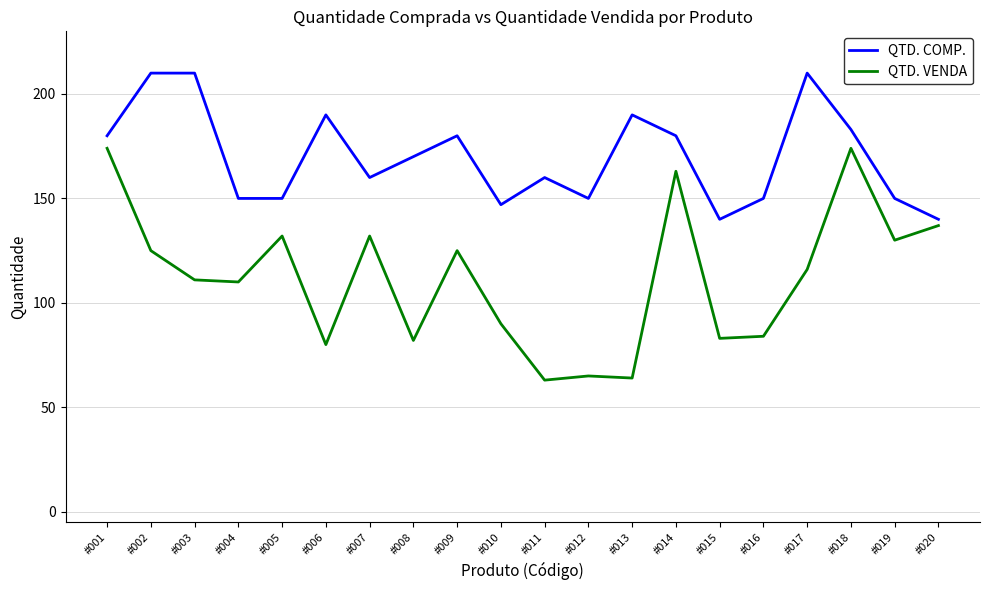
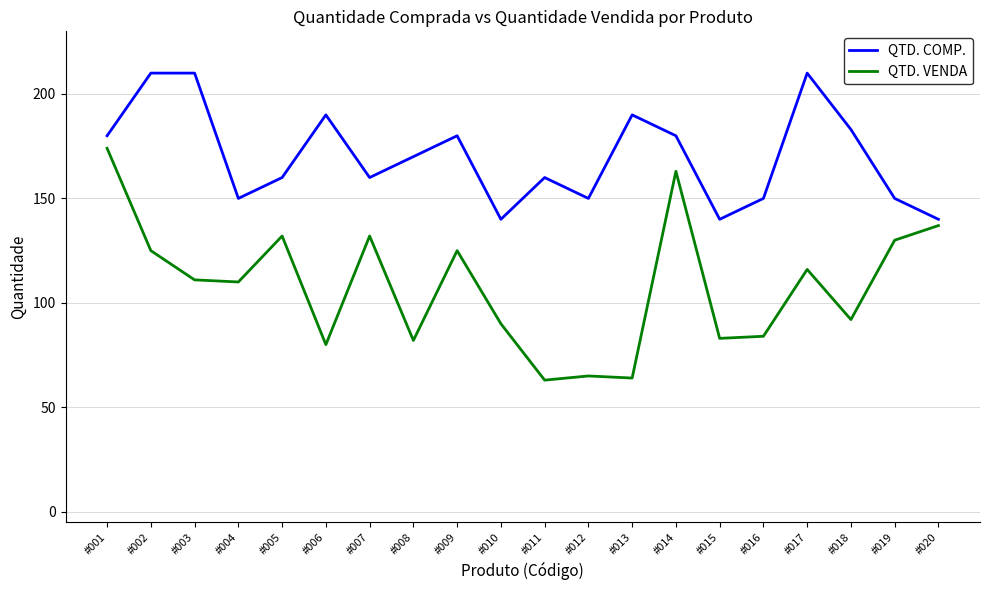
  {
    "QTD. COMP.": {
      "#001": 180,
      "#002": 210,
      "#003": 210,
      "#004": 150,
-     "#005": 150,
+     "#005": 160,
      "#006": 190,
      "#007": 160,
      "#008": 170,
      "#009": 180,
-     "#010": 147,
+     "#010": 140,
      "#011": 160,
      "#012": 150,
      "#013": 190,
      "#014": 180,
      "#015": 140,
      "#016": 150,
      "#017": 210,
      "#018": 183,
      "#019": 150,
      "#020": 140
    },
    "QTD. VENDA": {
      "#001": 174,
      "#002": 125,
      "#003": 111,
      "#004": 110,
      "#005": 132,
      "#006": 80,
      "#007": 132,
      "#008": 82,
      "#009": 125,
      "#010": 90,
      "#011": 63,
      "#012": 65,
      "#013": 64,
      "#014": 163,
      "#015": 83,
      "#016": 84,
      "#017": 116,
-     "#018": 174,
+     "#018": 92,
      "#019": 130,
      "#020": 137
    }
  }
